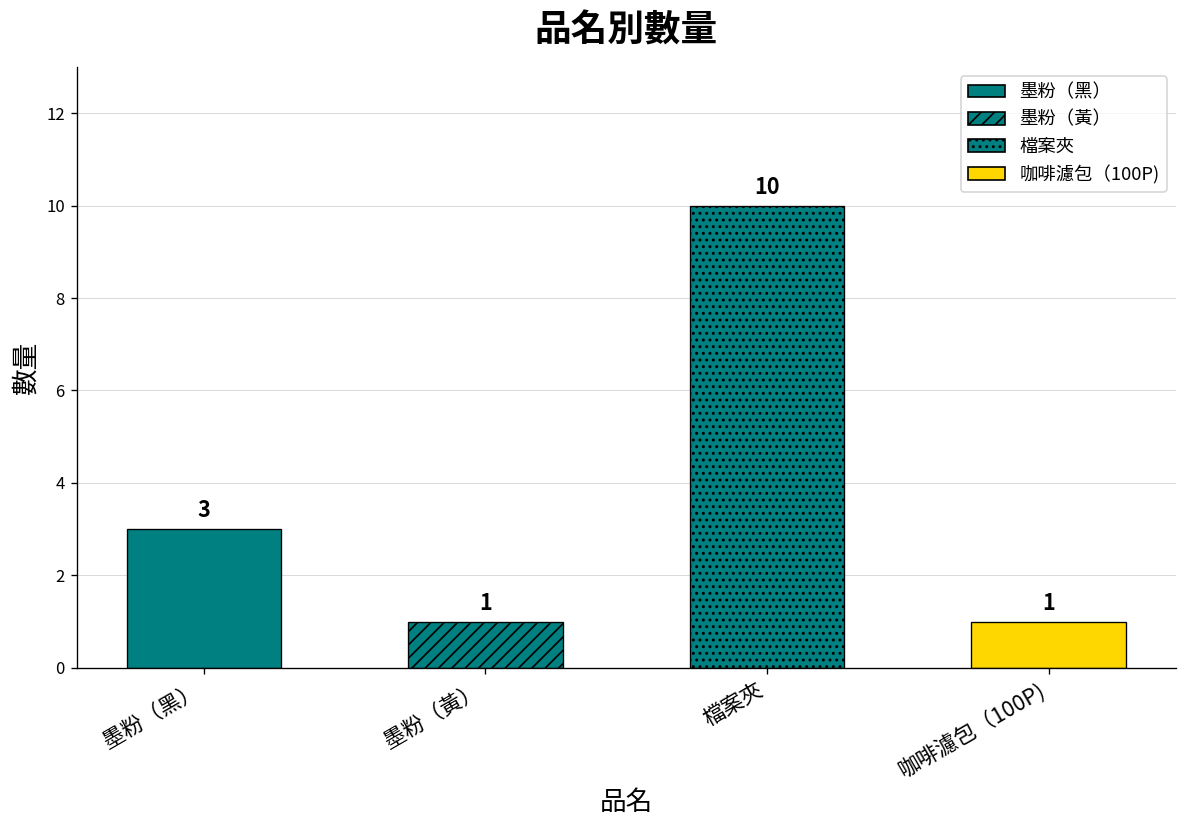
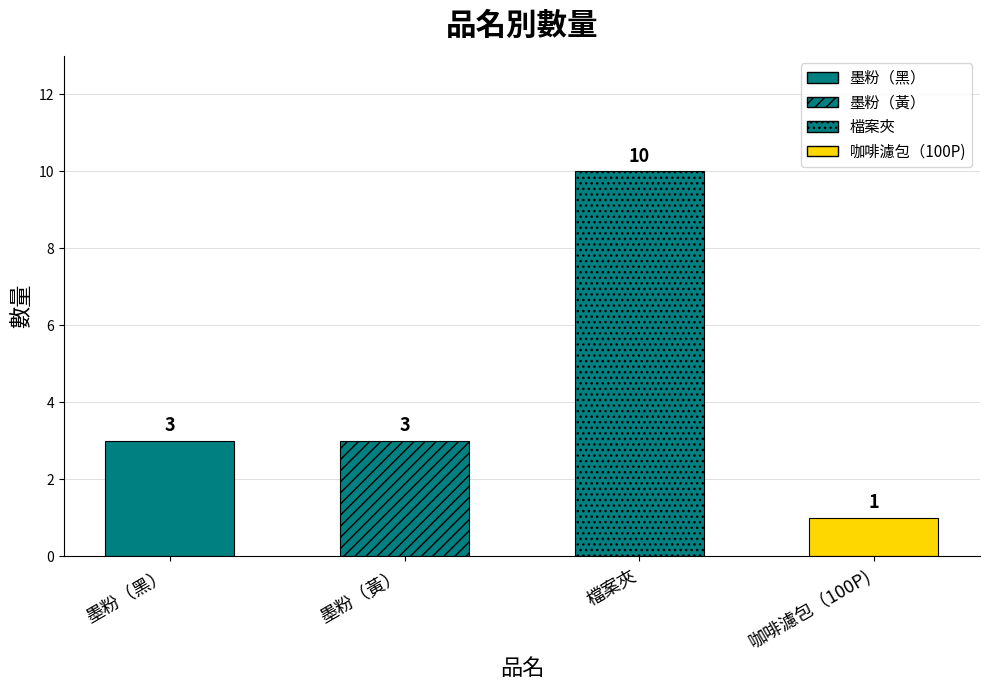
  {
    "墨粉（黑）": 3,
-   "墨粉（黃）": 1,
+   "墨粉（黃）": 3,
    "檔案夾": 10,
    "咖啡濾包（100P)": 1
  }
